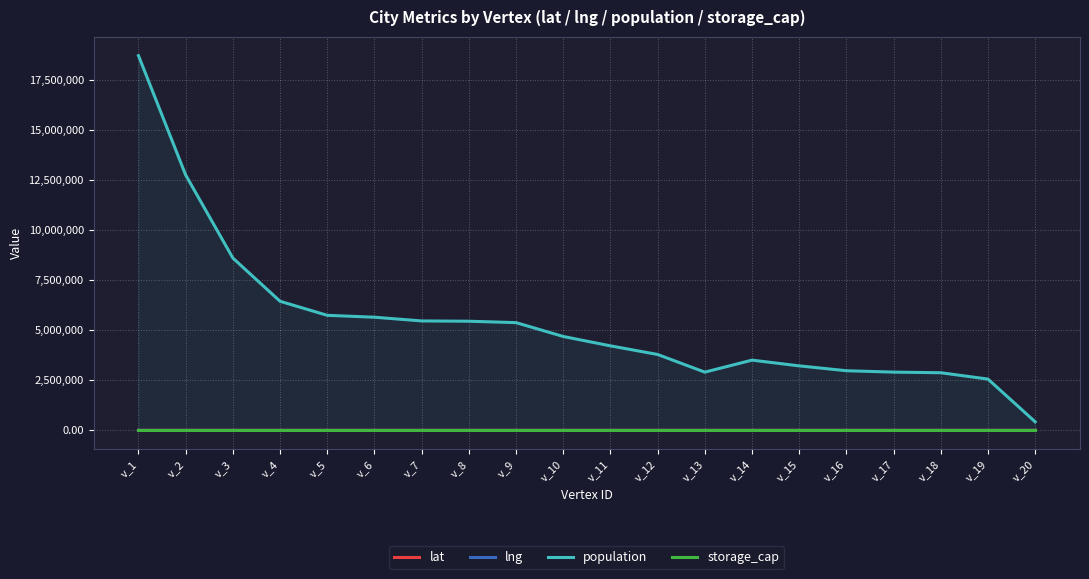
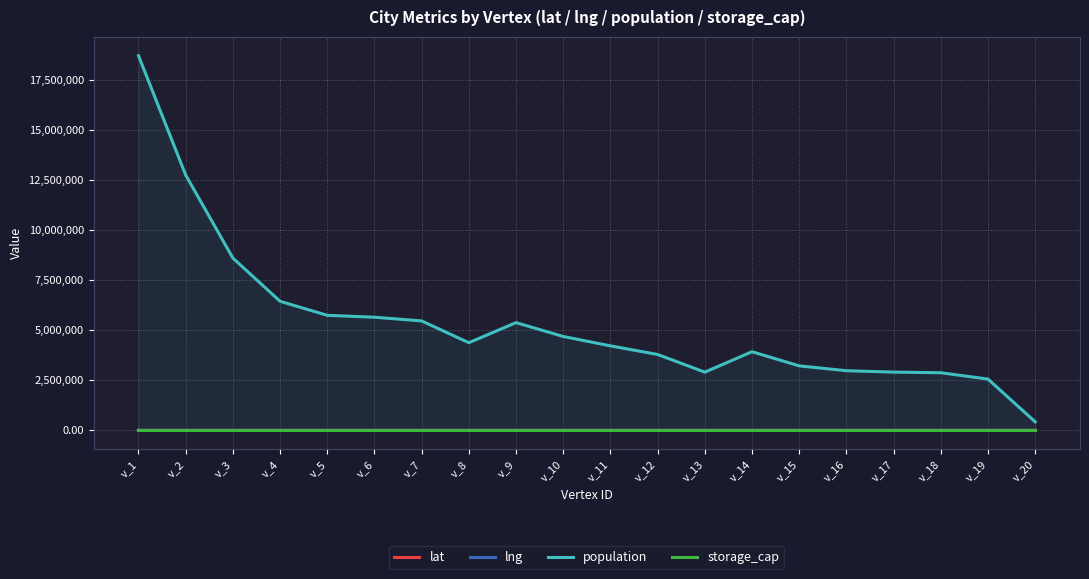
  {
    "storage_cap": {
      "v_1": "0",
      "v_2": "0",
      "v_3": "0",
      "v_4": "0",
      "v_5": "0",
      "v_6": "0",
      "v_7": "0",
      "v_8": "0",
      "v_9": "0",
      "v_10": "0",
      "v_11": "0",
      "v_12": "0",
      "v_13": "0",
      "v_14": "0",
      "v_15": "0",
      "v_16": "0",
      "v_17": "0",
      "v_18": "0",
      "v_19": "0",
      "v_20": "0"
    },
    "population": {
      "v_1": "18,700,000",
      "v_2": "12,800,000",
      "v_3": "8,600,000",
      "v_4": "6,400,000",
      "v_5": "5,700,000",
      "v_6": "5,600,000",
      "v_7": "5,500,000",
-     "v_8": "5,400,000",
+     "v_8": "4,400,000",
      "v_9": "5,400,000",
      "v_10": "4,700,000",
      "v_11": "4,200,000",
      "v_12": "3,800,000",
      "v_13": "2,900,000",
-     "v_14": "3,500,000",
+     "v_14": "3,900,000",
      "v_15": "3,200,000",
      "v_16": "3,000,000",
      "v_17": "2,900,000",
      "v_18": "2,900,000",
      "v_19": "2,600,000",
      "v_20": "400,000"
    }
  }
